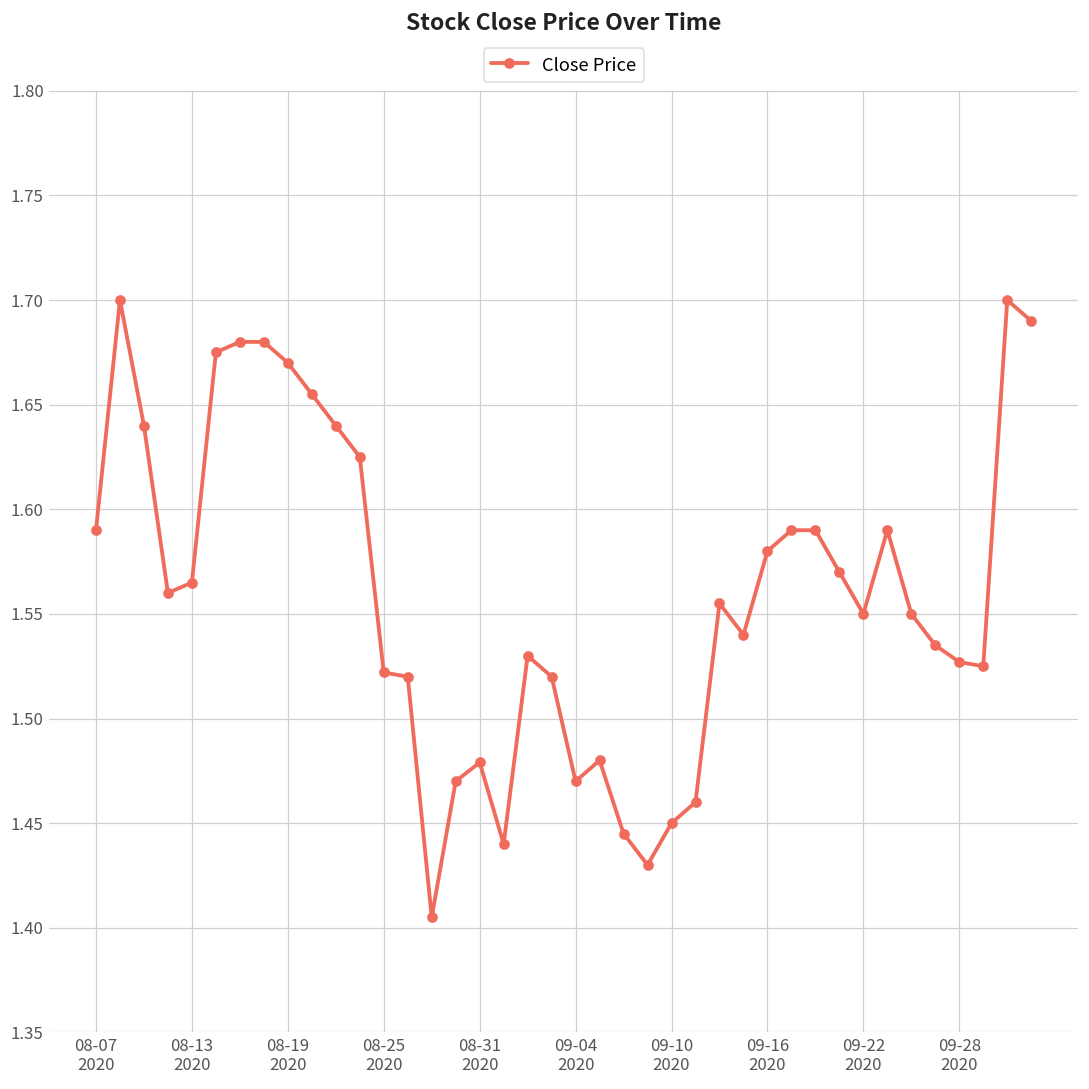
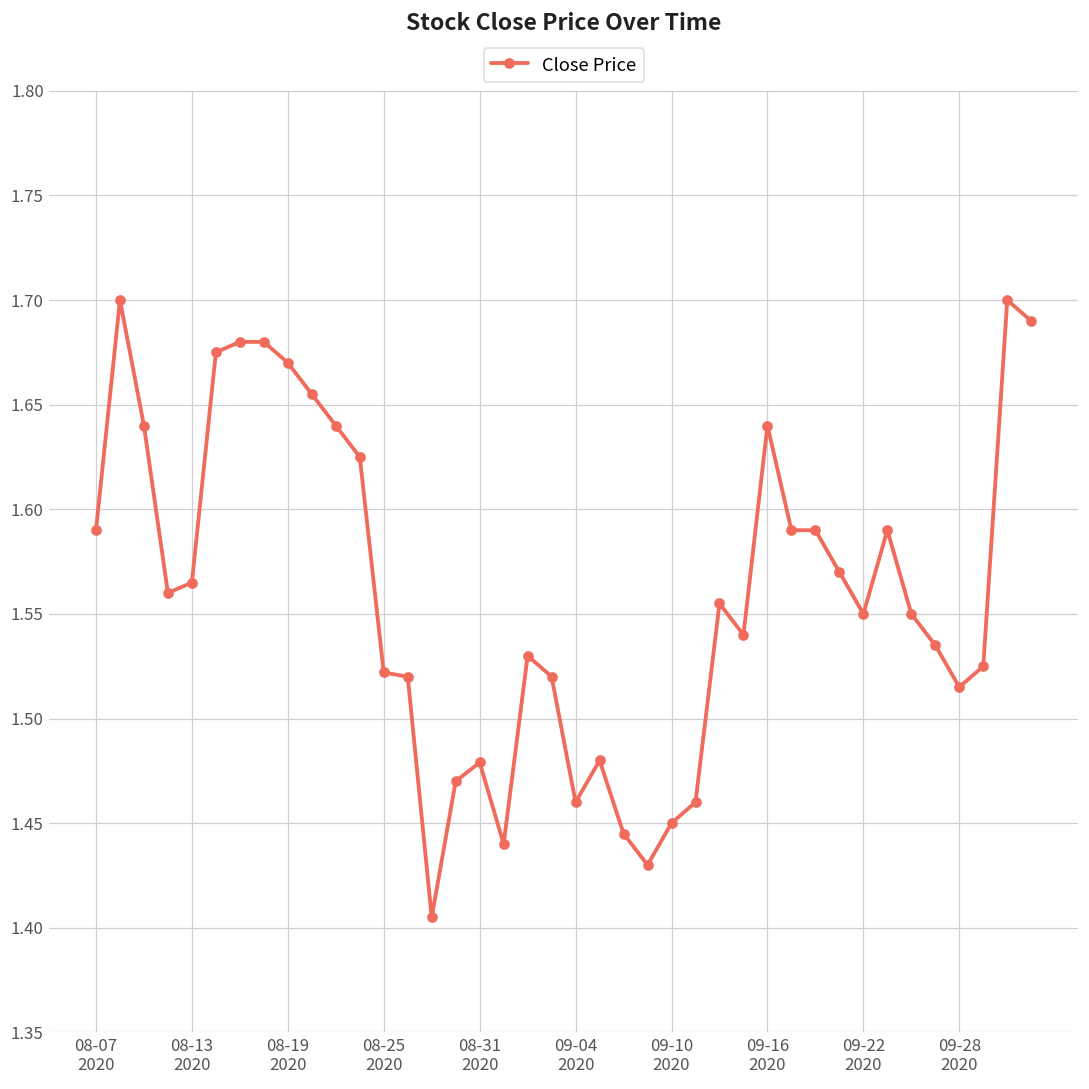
  {
    "08-07 2020": 1.590,
    "08-13 2020": 1.565,
    "08-19 2020": 1.670,
    "08-25 2020": 1.522,
    "08-31 2020": 1.479,
-   "09-04 2020": 1.47,
+   "09-04 2020": 1.46,
    "09-10 2020": 1.450,
-   "09-16 2020": 1.58,
+   "09-16 2020": 1.64,
    "09-22 2020": 1.550,
-   "09-28 2020": 1.527
+   "09-28 2020": 1.515
  }
